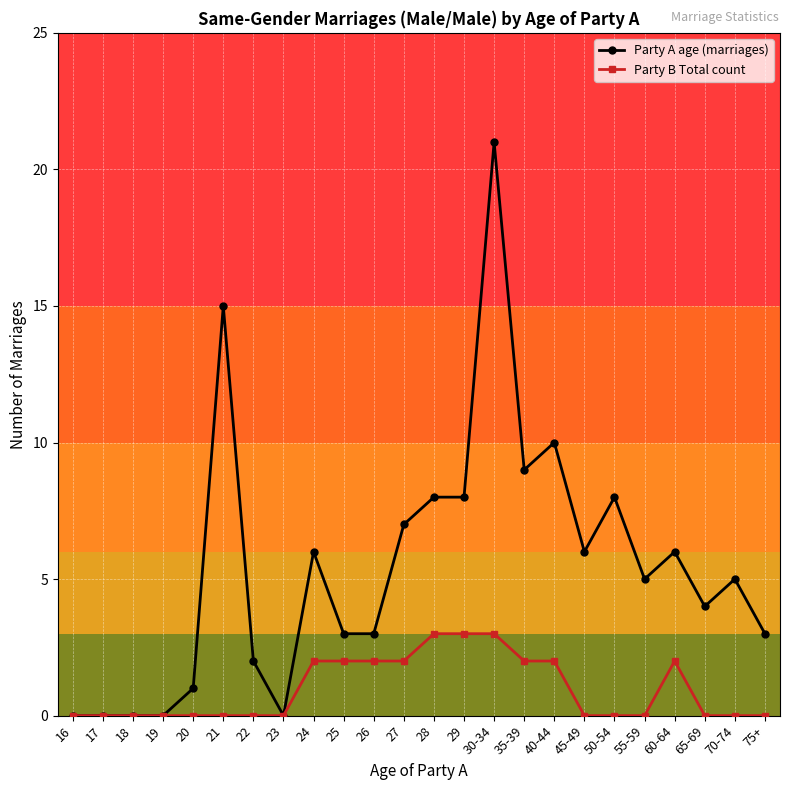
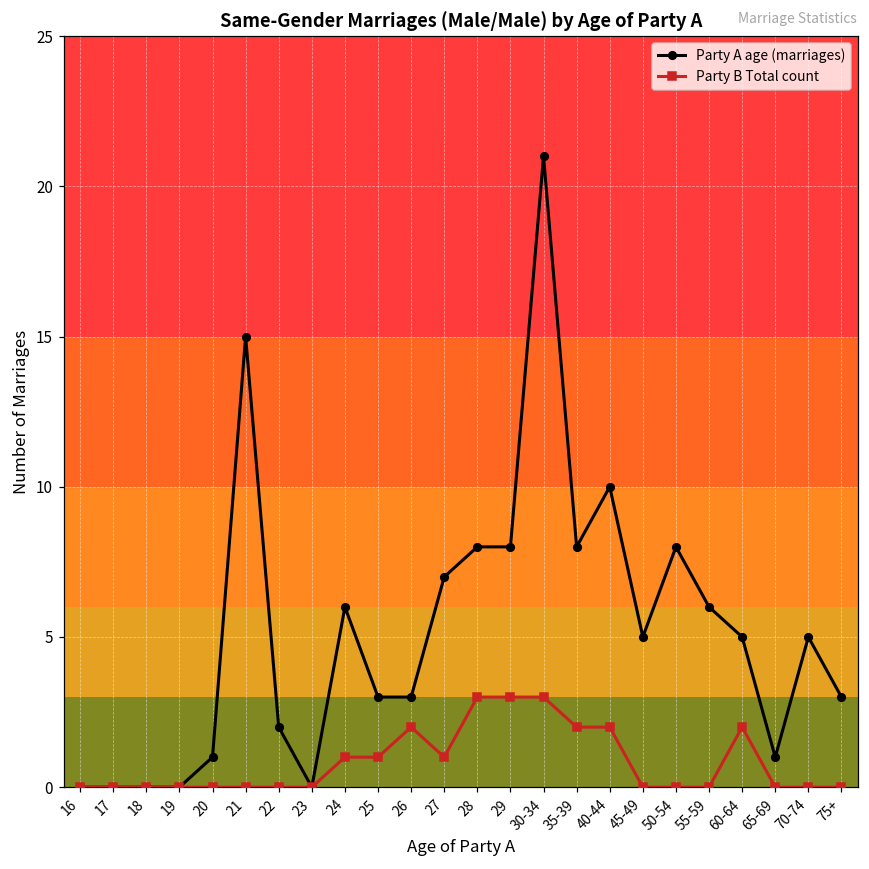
  {
    "Party A age (marriages)": {
      "20": 1,
      "21": 15,
      "22": 2,
      "24": 6,
      "25": 3,
      "26": 3,
      "27": 7,
      "28": 8,
      "29": 8,
      "30-34": 21,
-     "35-39": 9,
+     "35-39": 8,
      "40-44": 10,
-     "45-49": 6,
+     "45-49": 5,
      "50-54": 8,
-     "55-59": 5,
-     "60-64": 6,
-     "65-69": 4,
+     "55-59": 6,
+     "60-64": 5,
+     "65-69": 1,
      "70-74": 5,
      "75+": 3
    },
    "Party B Total count": {
      "20": 0,
      "21": 0,
      "22": 0,
-     "24": 2,
-     "25": 2,
+     "24": 1,
+     "25": 1,
      "26": 2,
-     "27": 2,
+     "27": 1,
      "28": 3,
      "29": 3,
      "30-34": 3,
      "35-39": 2,
      "40-44": 2,
      "45-49": 0,
      "50-54": 0,
      "55-59": 0,
      "60-64": 2,
      "65-69": 0,
      "70-74": 0,
      "75+": 0
    }
  }
